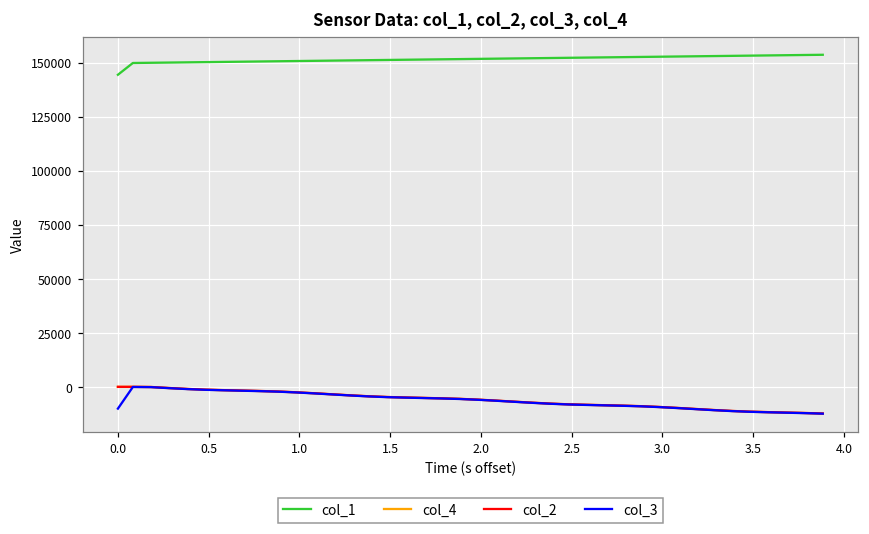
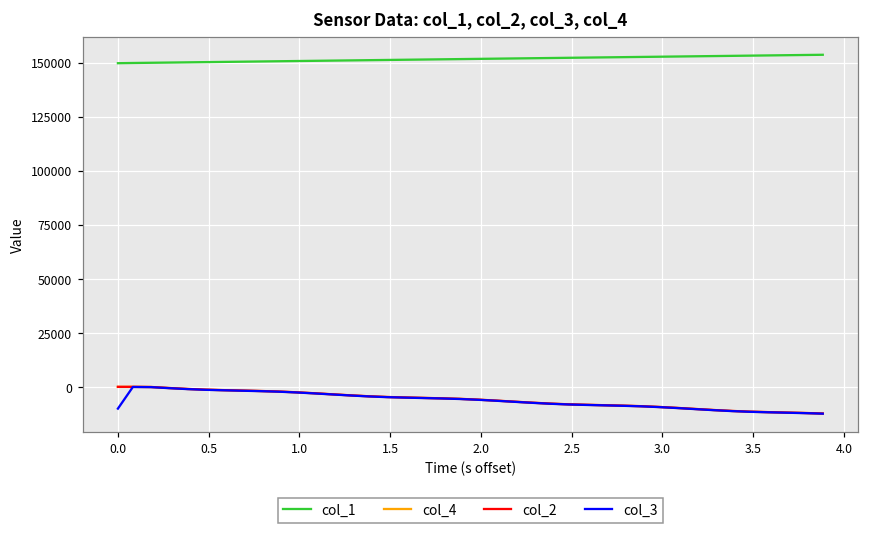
  {
    "col_1": {
-     "0.0": 144000
+     "0.0": 150000
    },
    "col_3": {
      "0.0": -10000
    }
  }
